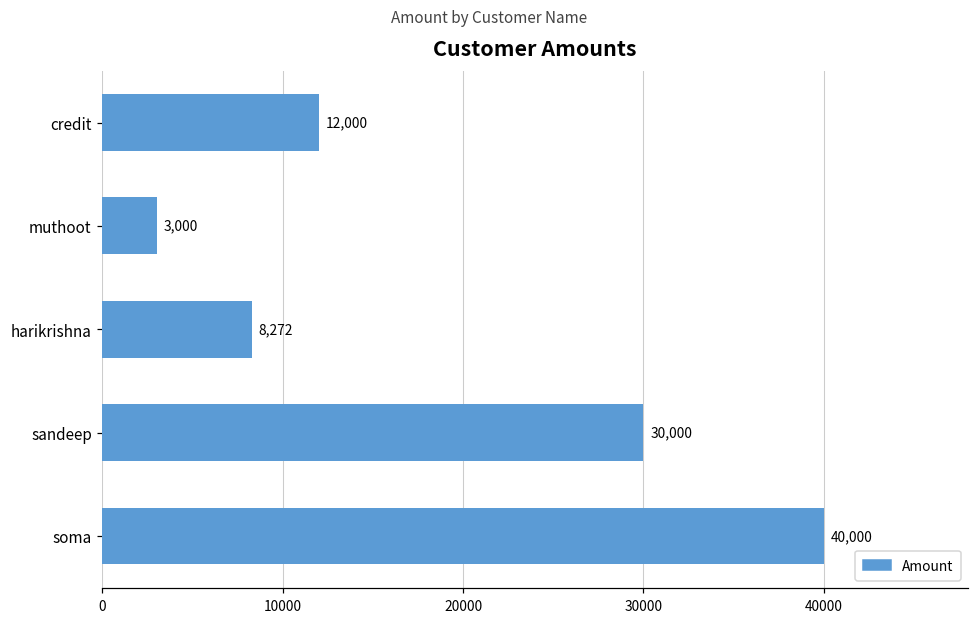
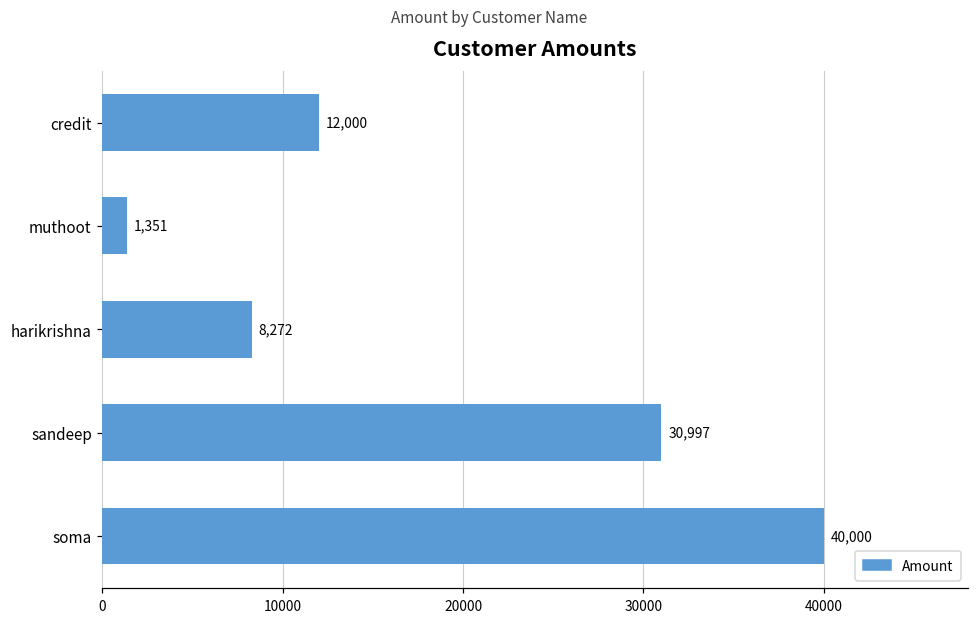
  {
    "credit": "12,000",
-   "muthoot": "3,000",
+   "muthoot": "1,351",
    "harikrishna": "8,272",
-   "sandeep": "30,000",
+   "sandeep": "30,997",
    "soma": "40,000"
  }
